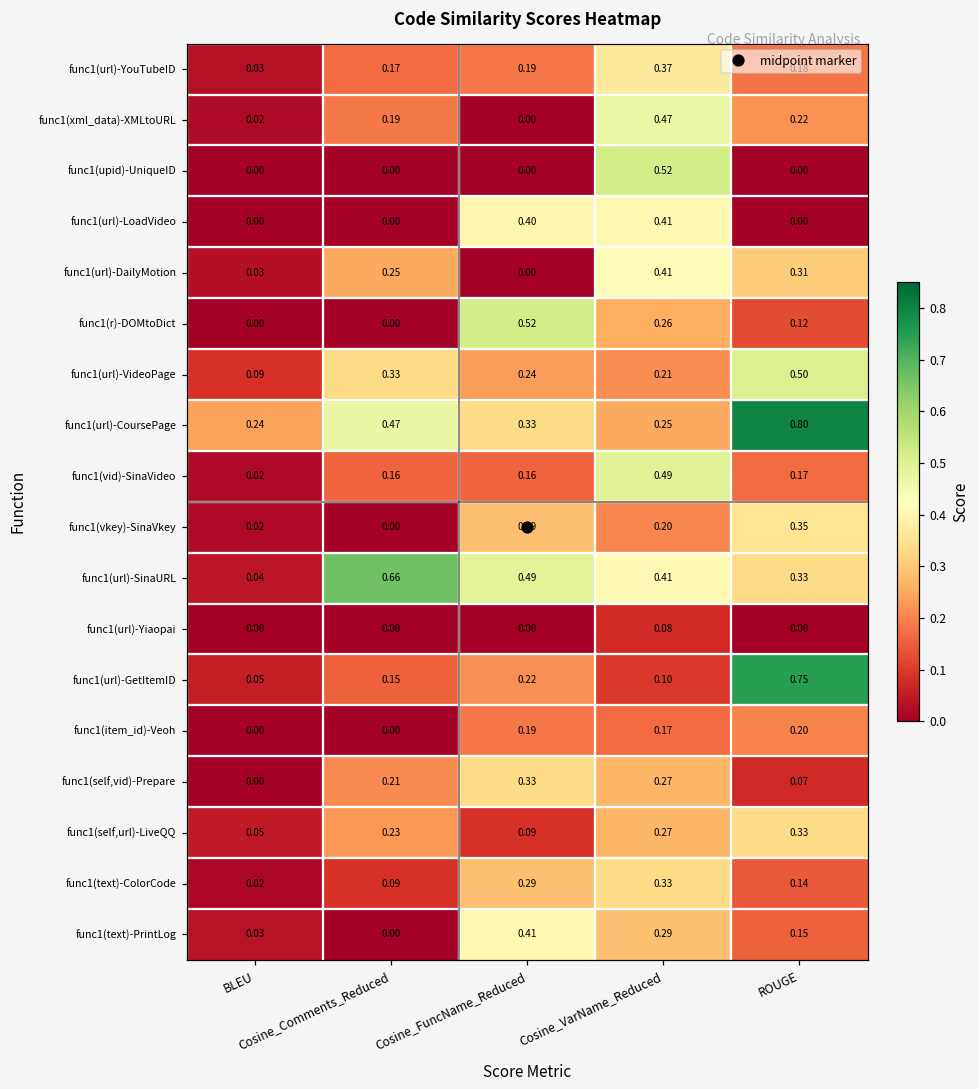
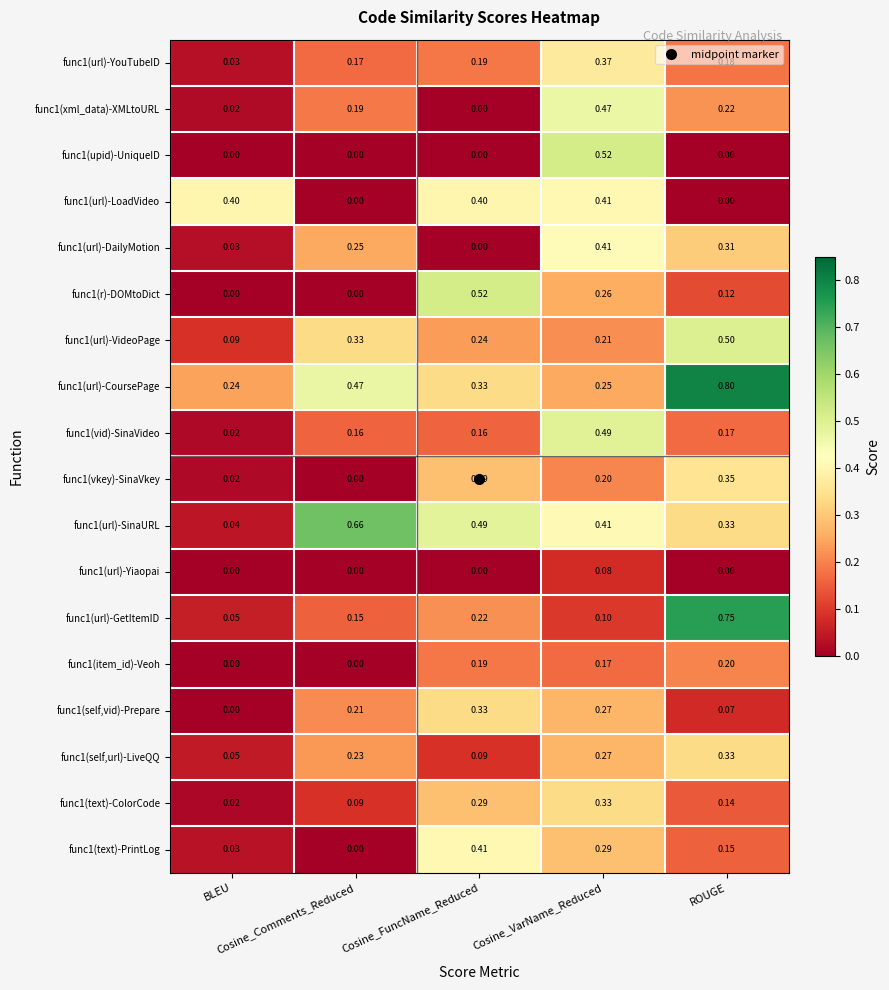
  {
    "func1(url)-YouTubeID": {
      "BLEU": 0.03,
      "Cosine_Comments_Reduced": 0.17,
      "Cosine_FuncName_Reduced": 0.19,
      "Cosine_VarName_Reduced": 0.37
    },
    "func1(xml_data)-XMLtoURL": {
      "BLEU": 0.02,
      "Cosine_Comments_Reduced": 0.19,
      "Cosine_FuncName_Reduced": 0.00,
      "Cosine_VarName_Reduced": 0.47,
      "ROUGE": 0.22
    },
    "func1(upid)-UniqueID": {
      "BLEU": 0.00,
      "Cosine_Comments_Reduced": 0.00,
      "Cosine_FuncName_Reduced": 0.00,
      "Cosine_VarName_Reduced": 0.52,
      "ROUGE": 0.00
    },
    "func1(url)-LoadVideo": {
-     "BLEU": 0.00,
+     "BLEU": 0.40,
      "Cosine_Comments_Reduced": 0.00,
      "Cosine_FuncName_Reduced": 0.40,
      "Cosine_VarName_Reduced": 0.41,
      "ROUGE": 0.00
    },
    "func1(url)-DailyMotion": {
      "BLEU": 0.03,
      "Cosine_Comments_Reduced": 0.25,
      "Cosine_FuncName_Reduced": 0.00,
      "Cosine_VarName_Reduced": 0.41,
      "ROUGE": 0.31
    },
    "func1(r)-DOMtoDict": {
      "BLEU": 0.00,
      "Cosine_Comments_Reduced": 0.00,
      "Cosine_FuncName_Reduced": 0.52,
      "Cosine_VarName_Reduced": 0.26,
      "ROUGE": 0.12
    },
    "func1(url)-VideoPage": {
      "BLEU": 0.09,
      "Cosine_Comments_Reduced": 0.33,
      "Cosine_FuncName_Reduced": 0.24,
      "Cosine_VarName_Reduced": 0.21,
      "ROUGE": 0.50
    },
    "func1(url)-CoursePage": {
      "BLEU": 0.24,
      "Cosine_Comments_Reduced": 0.47,
      "Cosine_FuncName_Reduced": 0.33,
      "Cosine_VarName_Reduced": 0.25,
      "ROUGE": 0.80
    },
    "func1(vid)-SinaVideo": {
      "BLEU": 0.02,
      "Cosine_Comments_Reduced": 0.16,
      "Cosine_FuncName_Reduced": 0.16,
      "Cosine_VarName_Reduced": 0.49,
      "ROUGE": 0.17
    },
    "func1(vkey)-SinaVkey": {
      "BLEU": 0.02,
      "Cosine_Comments_Reduced": 0.00,
      "Cosine_VarName_Reduced": 0.20,
      "ROUGE": 0.35
    },
    "func1(url)-SinaURL": {
      "BLEU": 0.04,
      "Cosine_Comments_Reduced": 0.66,
      "Cosine_FuncName_Reduced": 0.49,
      "Cosine_VarName_Reduced": 0.41,
      "ROUGE": 0.33
    },
    "func1(url)-Yiaopai": {
      "BLEU": 0.00,
      "Cosine_Comments_Reduced": 0.00,
      "Cosine_FuncName_Reduced": 0.00,
      "Cosine_VarName_Reduced": 0.08,
      "ROUGE": 0.00
    },
    "func1(url)-GetItemID": {
      "BLEU": 0.05,
      "Cosine_Comments_Reduced": 0.15,
      "Cosine_FuncName_Reduced": 0.22,
      "Cosine_VarName_Reduced": 0.10,
      "ROUGE": 0.75
    },
    "func1(item_id)-Veoh": {
      "BLEU": 0.00,
      "Cosine_Comments_Reduced": 0.00,
      "Cosine_FuncName_Reduced": 0.19,
      "Cosine_VarName_Reduced": 0.17,
      "ROUGE": 0.20
    },
    "func1(self,vid)-Prepare": {
      "BLEU": 0.00,
      "Cosine_Comments_Reduced": 0.21,
      "Cosine_FuncName_Reduced": 0.33,
      "Cosine_VarName_Reduced": 0.27,
      "ROUGE": 0.07
    },
    "func1(self,url)-LiveQQ": {
      "BLEU": 0.05,
      "Cosine_Comments_Reduced": 0.23,
      "Cosine_FuncName_Reduced": 0.09,
      "Cosine_VarName_Reduced": 0.27,
      "ROUGE": 0.33
    },
    "func1(text)-ColorCode": {
      "BLEU": 0.02,
      "Cosine_Comments_Reduced": 0.09,
      "Cosine_FuncName_Reduced": 0.29,
      "Cosine_VarName_Reduced": 0.33,
      "ROUGE": 0.14
    },
    "func1(text)-PrintLog": {
      "BLEU": 0.03,
      "Cosine_Comments_Reduced": 0.00,
      "Cosine_FuncName_Reduced": 0.41,
      "Cosine_VarName_Reduced": 0.29,
      "ROUGE": 0.15
    }
  }
